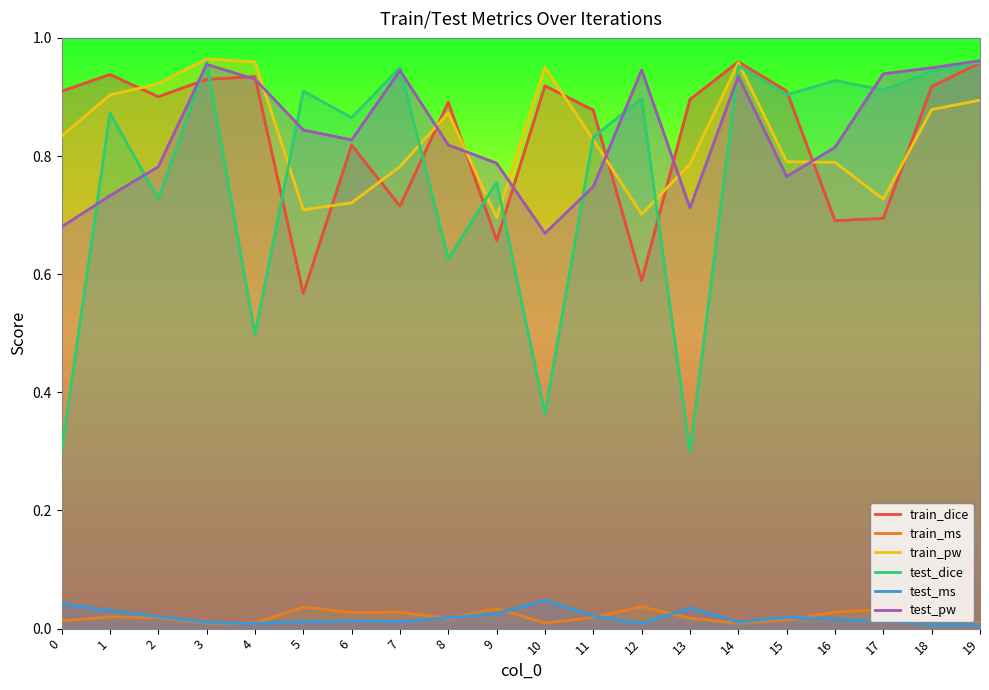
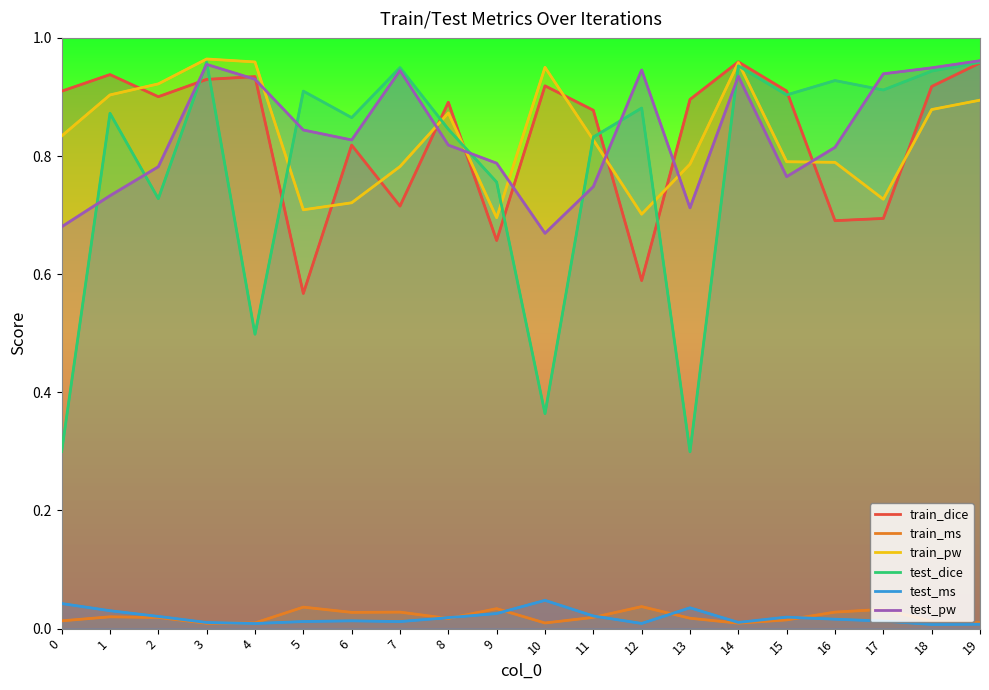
  {
    "test_dice": {
      "0": 0.30,
      "1": 0.87,
      "2": 0.73,
      "4": 0.50,
      "5": 0.91,
      "6": 0.87,
      "7": 0.95,
-     "8": 0.63,
+     "8": 0.85,
      "9": 0.76,
      "10": 0.36,
      "11": 0.83,
-     "12": 0.90,
+     "12": 0.88,
      "13": 0.30,
      "14": 0.95,
      "15": 0.90,
      "16": 0.93,
      "17": 0.91,
      "18": 0.94
    }
  }
